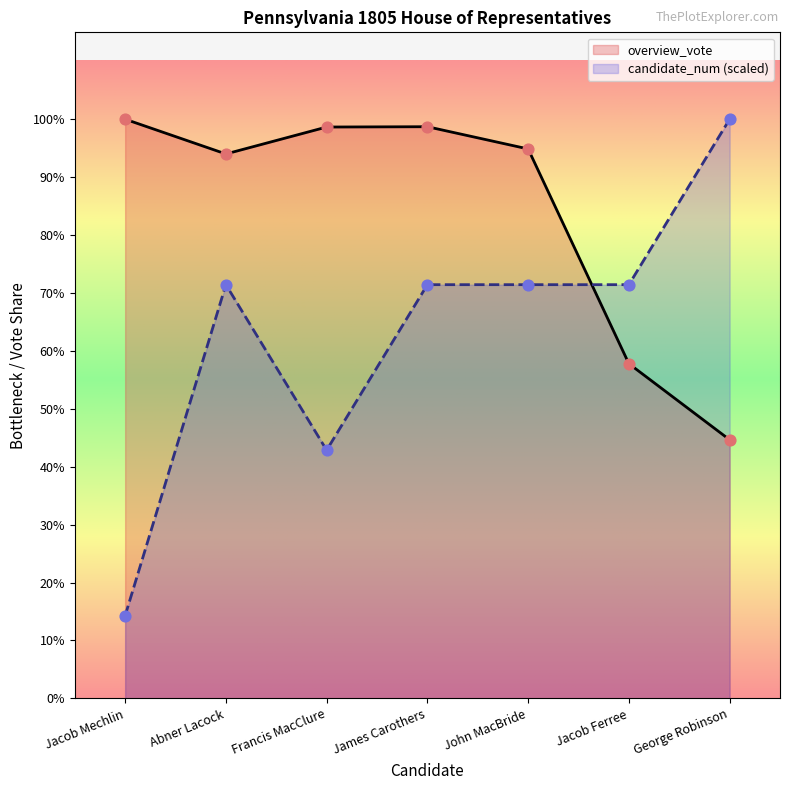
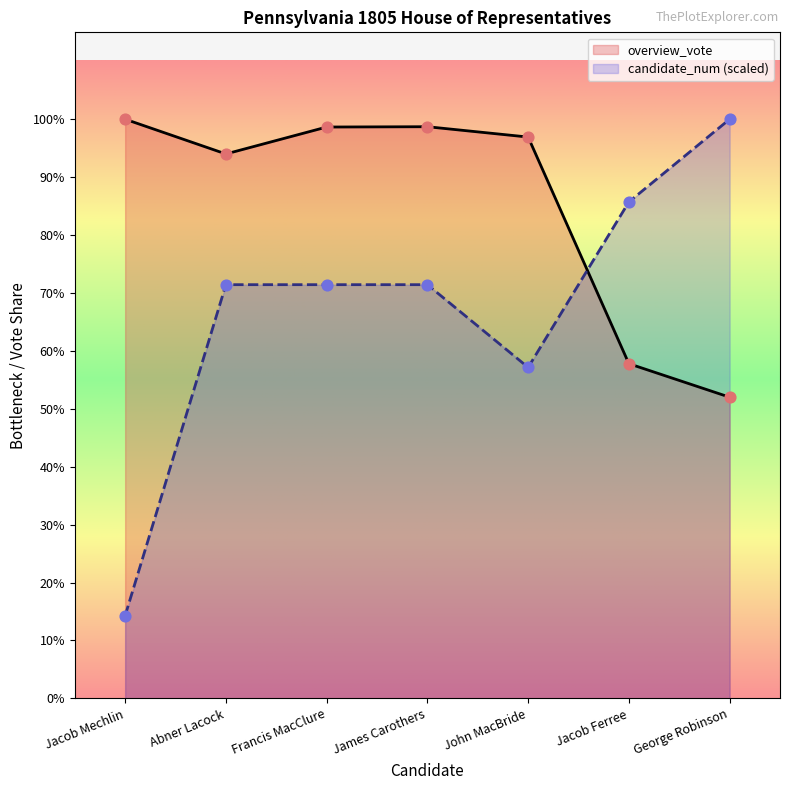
  {
    "overview_vote": {
      "Jacob Mechlin": "100%",
      "Abner Lacock": "94%",
      "Francis MacClure": "99%",
      "James Carothers": "99%",
-     "John MacBride": "95%",
+     "John MacBride": "97%",
      "Jacob Ferree": "58%",
-     "George Robinson": "45%"
+     "George Robinson": "52%"
    },
    "candidate_num (scaled)": {
      "Jacob Mechlin": "14%",
      "Abner Lacock": "71%",
-     "Francis MacClure": "43%",
+     "Francis MacClure": "71%",
      "James Carothers": "71%",
-     "John MacBride": "71%",
-     "Jacob Ferree": "71%",
+     "John MacBride": "57%",
+     "Jacob Ferree": "86%",
      "George Robinson": "100%"
    }
  }
